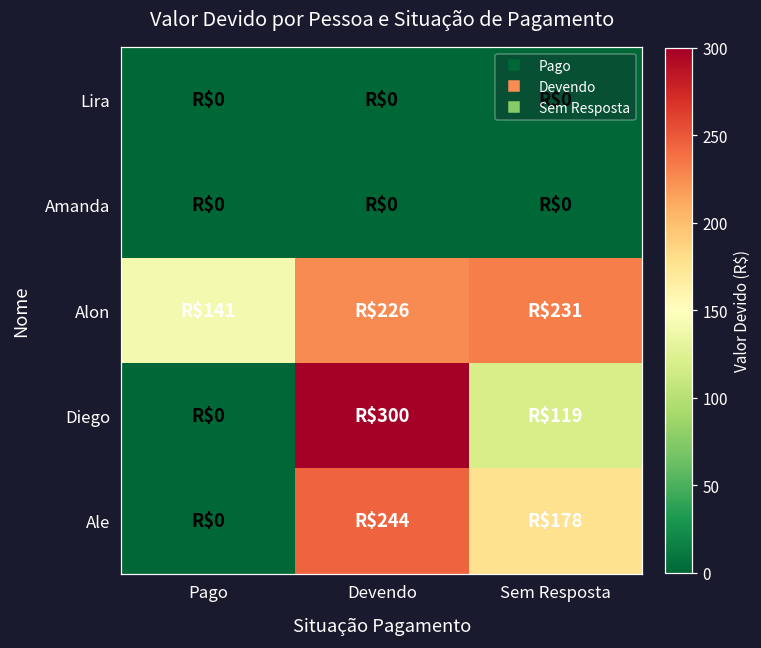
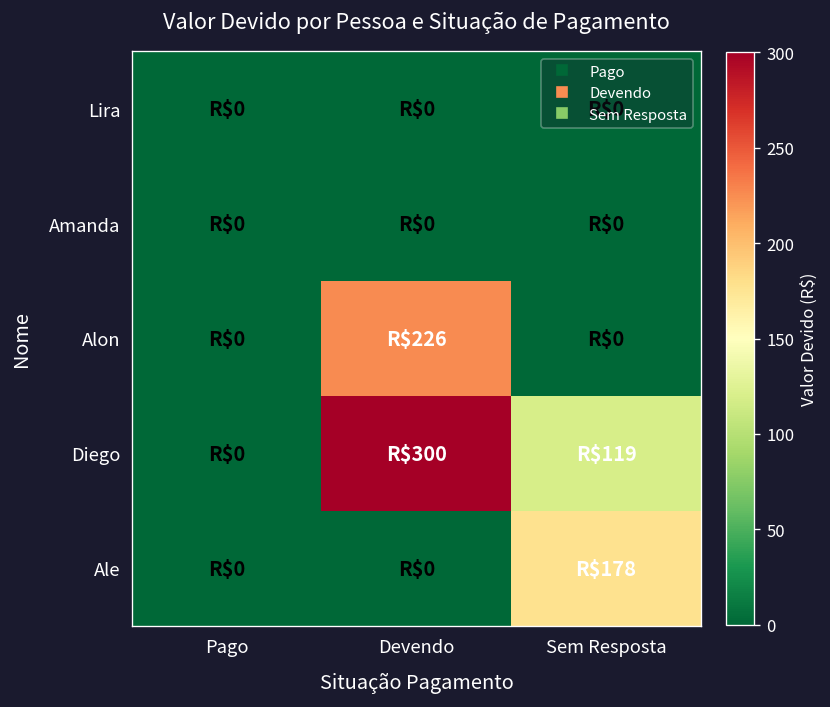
  {
    "Lira": {
      "Pago": "$0",
      "Devendo": "$0"
    },
    "Amanda": {
      "Pago": "$0",
      "Devendo": "$0",
      "Sem Resposta": "$0"
    },
    "Alon": {
-     "Pago": "$141",
+     "Pago": "$0",
      "Devendo": "$226",
-     "Sem Resposta": "$231"
+     "Sem Resposta": "$0"
    },
    "Diego": {
      "Pago": "$0",
      "Devendo": "$300",
      "Sem Resposta": "$119"
    },
    "Ale": {
      "Pago": "$0",
-     "Devendo": "$244",
+     "Devendo": "$0",
      "Sem Resposta": "$178"
    }
  }
